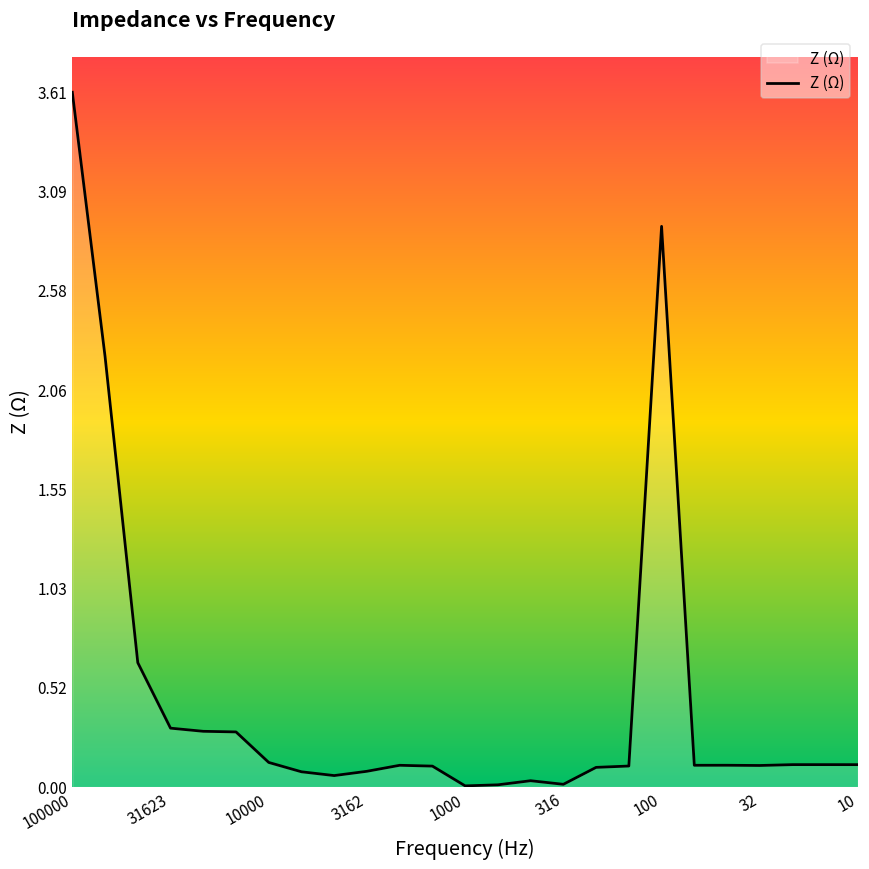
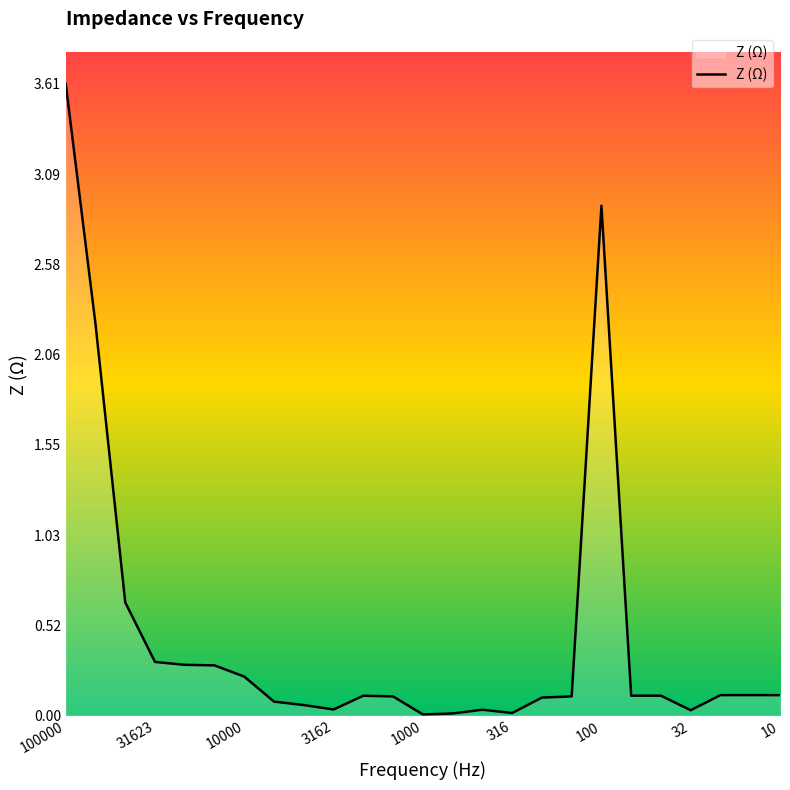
  {
    "100000": 3.61,
    "31623": 0.31,
-   "10000": 0.13,
-   "3162": 0.08,
+   "10000": 0.22,
+   "3162": 0.03,
    "1000": 0.01,
    "316": 0.01,
    "100": 2.91,
-   "32": 0.11
+   "32": 0.03
  }
